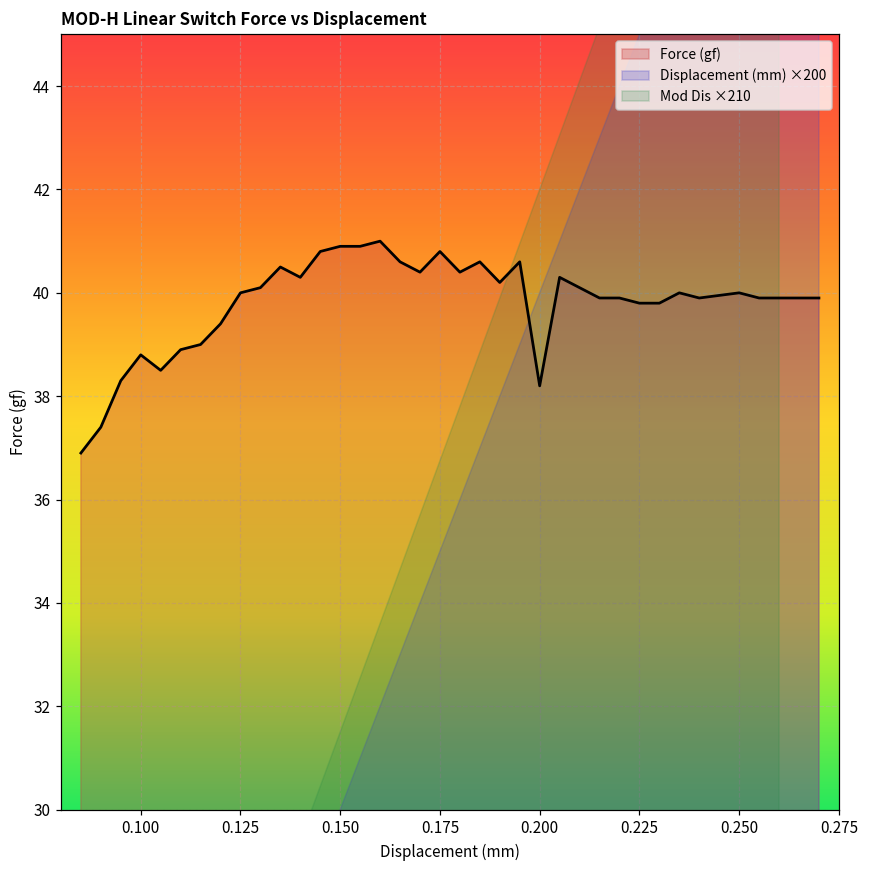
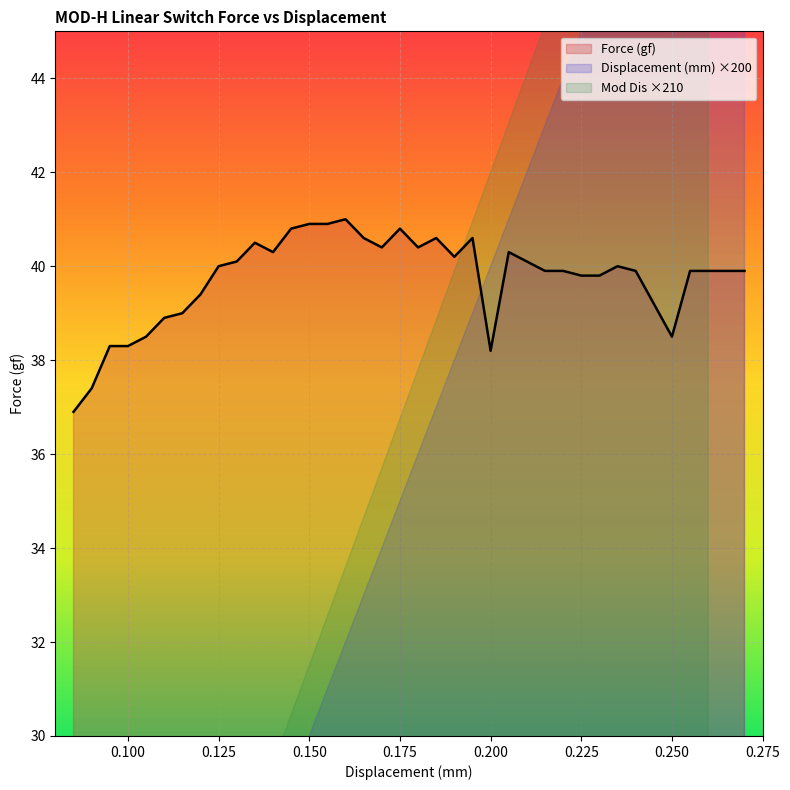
  {
    "Force (gf)": {
-     "0.100": 38.8,
+     "0.100": 38.3,
      "0.125": 40.0,
      "0.150": 40.9,
      "0.175": 40.8,
      "0.200": 38.2,
      "0.225": 39.8,
-     "0.250": 40.0
+     "0.250": 38.5
    }
  }
